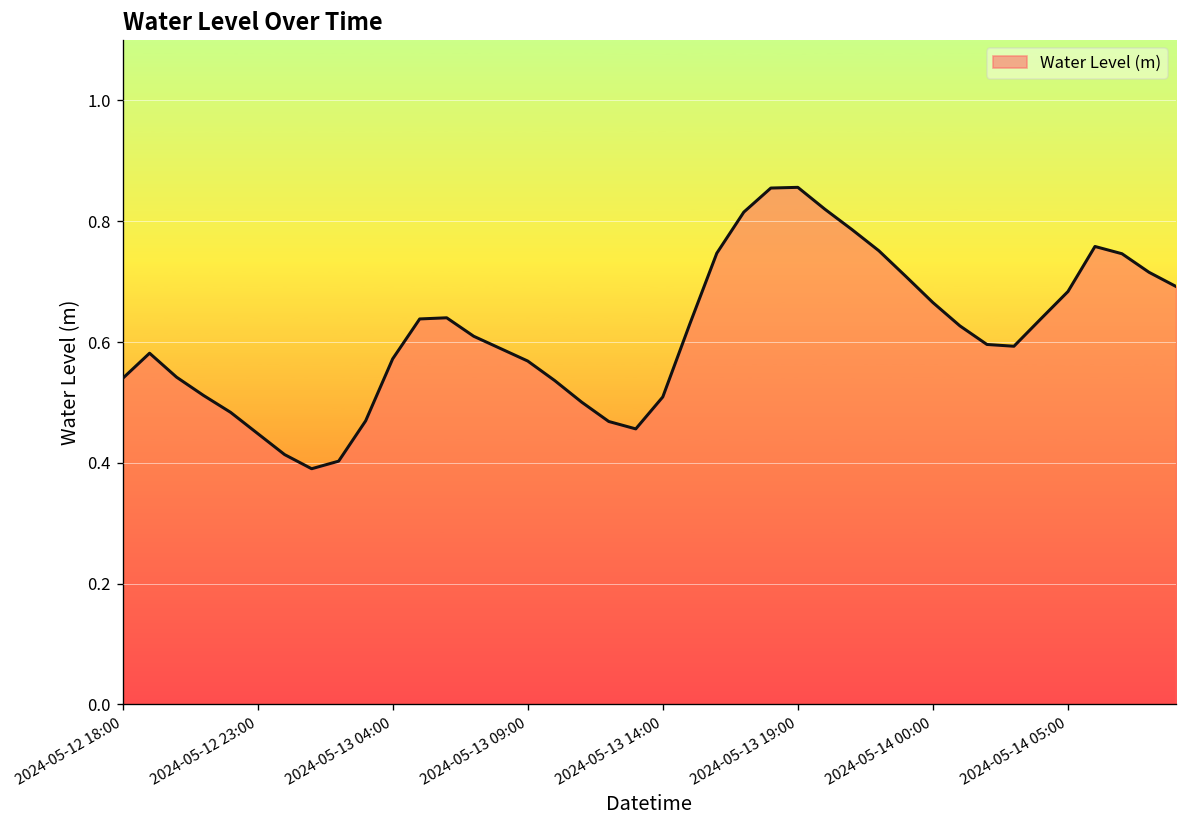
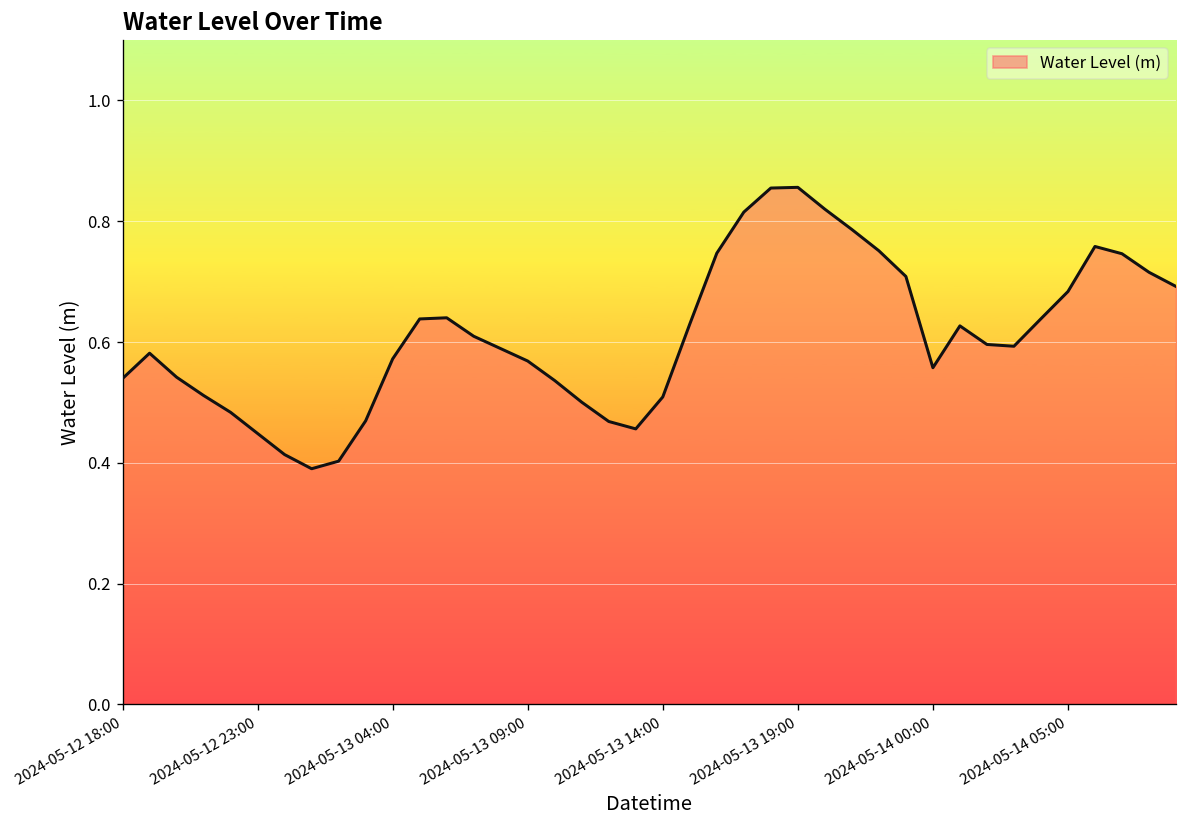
  {
    "2024-05-12 18:00": 0.54,
    "2024-05-12 23:00": 0.45,
    "2024-05-13 04:00": 0.57,
    "2024-05-13 09:00": 0.57,
    "2024-05-13 14:00": 0.51,
    "2024-05-13 19:00": 0.86,
-   "2024-05-14 00:00": 0.67,
+   "2024-05-14 00:00": 0.56,
    "2024-05-14 05:00": 0.68
  }
